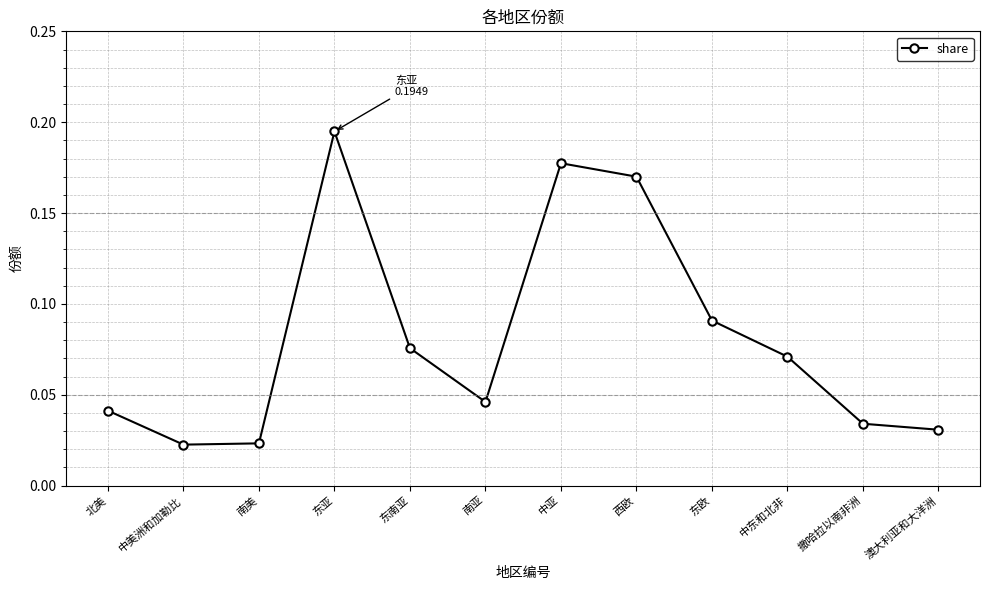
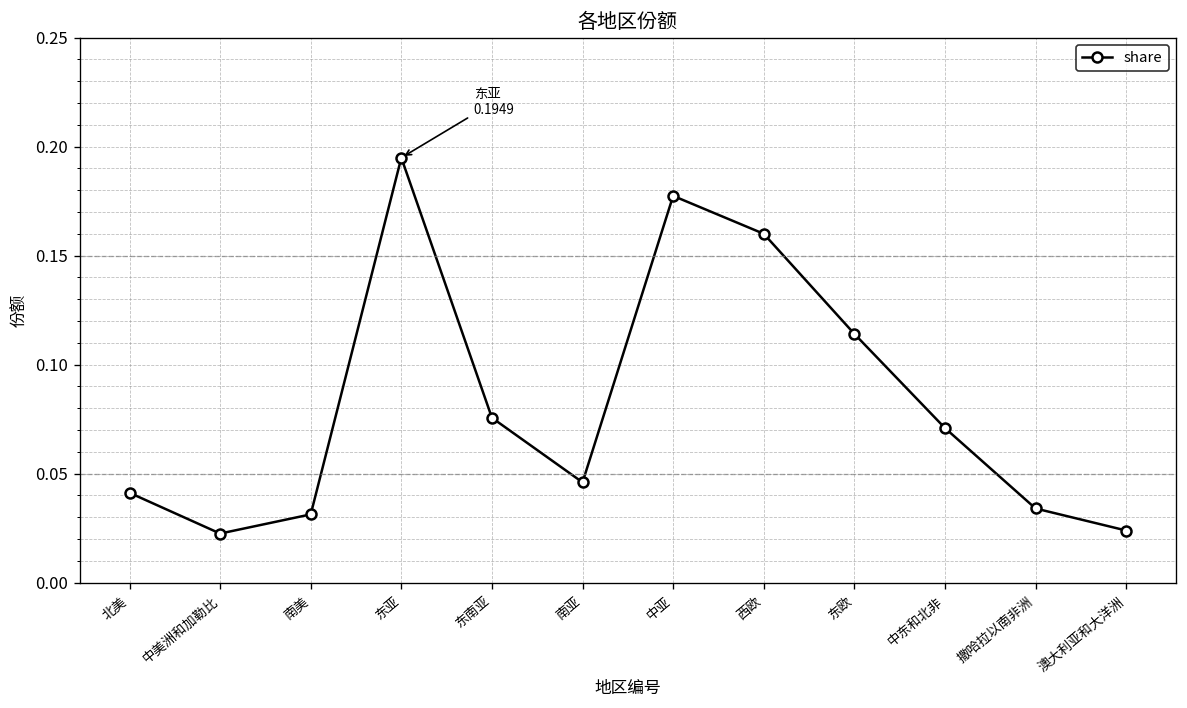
  {
    "北美": 0.041,
    "中美洲和加勒比": 0.023,
-   "南美": 0.023,
+   "南美": 0.031,
    "东南亚": 0.076,
    "南亚": 0.046,
    "中亚": 0.177,
-   "西欧": 0.17,
-   "东欧": 0.091,
+   "西欧": 0.16,
+   "东欧": 0.114,
    "中东和北非": 0.071,
    "撒哈拉以南非洲": 0.034,
-   "澳大利亚和大洋洲": 0.031
+   "澳大利亚和大洋洲": 0.024
  }
